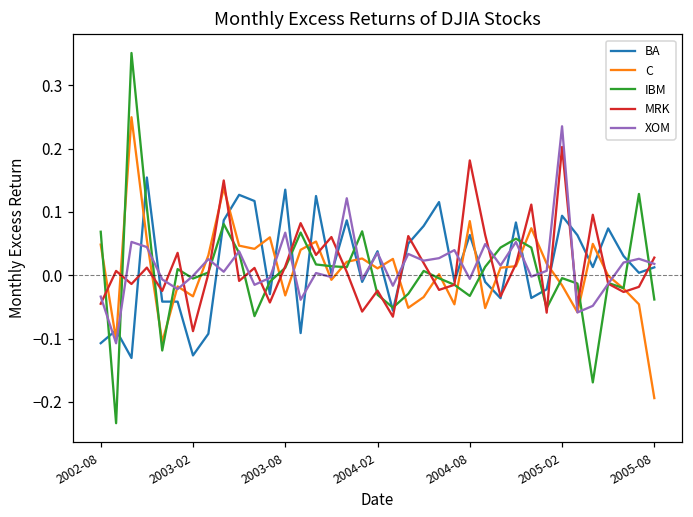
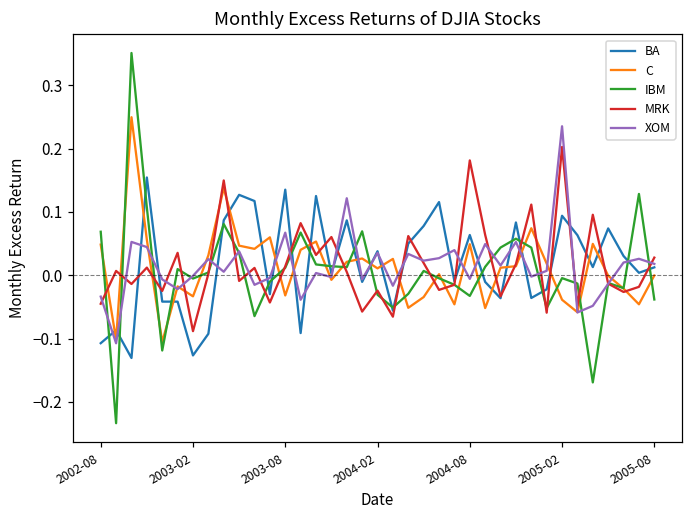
  {
    "BA": {
      "2002-08": -0.11,
      "2003-02": -0.13,
      "2003-08": 0.14,
      "2004-08": 0.06,
      "2005-02": 0.09,
      "2005-08": 0.01
    },
    "C": {
      "2002-08": 0.05,
      "2003-02": -0.03,
      "2003-08": -0.03,
      "2004-02": 0.01,
-     "2004-08": 0.09,
-     "2005-02": -0.02,
-     "2005-08": -0.19
+     "2004-08": 0.05,
+     "2005-02": -0.04,
+     "2005-08": 0.00
    },
    "IBM": {
      "2002-08": 0.07,
      "2004-02": -0.03,
      "2004-08": -0.03,
      "2005-02": 0.00,
      "2005-08": -0.04
    },
    "MRK": {
      "2002-08": -0.05,
      "2003-02": -0.09,
      "2004-02": -0.02,
      "2004-08": 0.18,
      "2005-02": 0.20,
      "2005-08": 0.03
    },
    "XOM": {
      "2002-08": -0.03,
      "2003-08": 0.07,
      "2004-08": -0.01,
      "2005-02": 0.24,
      "2005-08": 0.02
    }
  }
